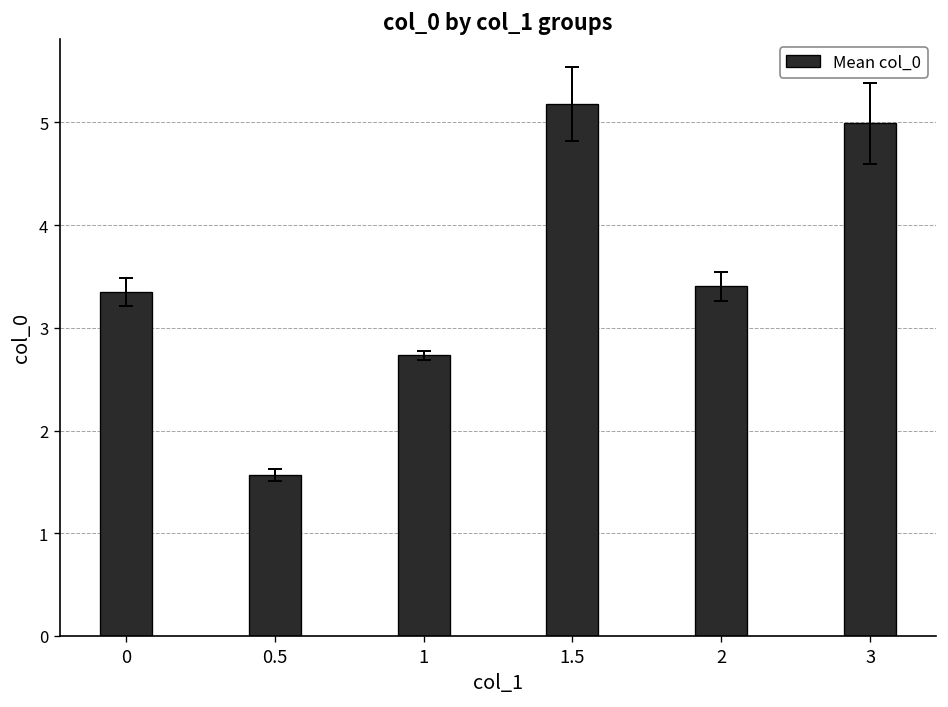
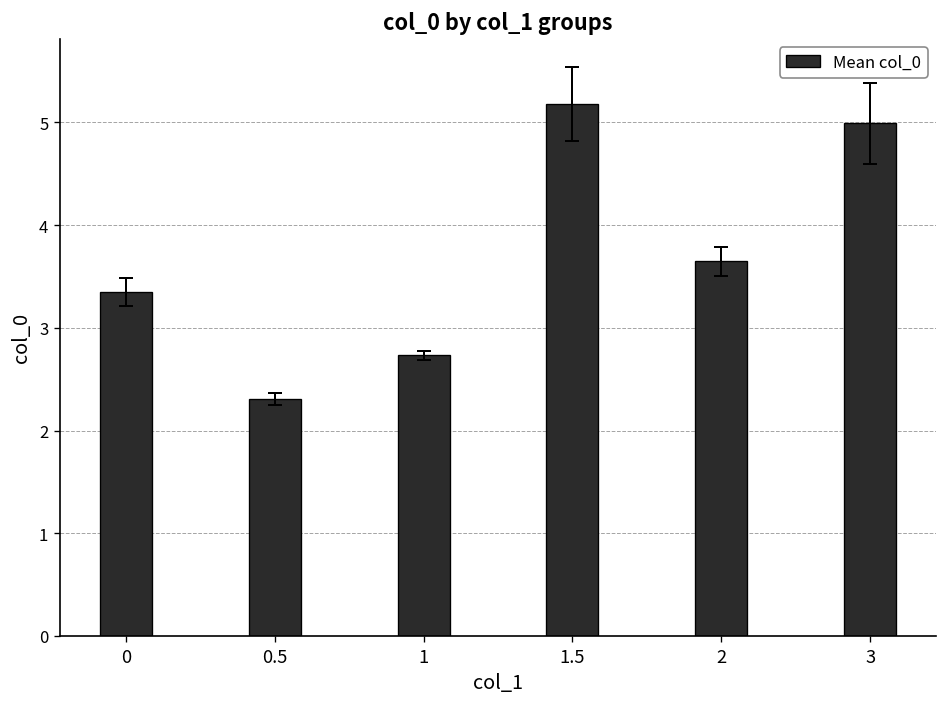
  {
    "Mean col_0": {
      "0": 3.4,
-     "0.5": 1.6,
+     "0.5": 2.3,
      "1": 2.7,
      "1.5": 5.2,
-     "2": 3.4,
+     "2": 3.6,
      "3": 5.0
    }
  }
